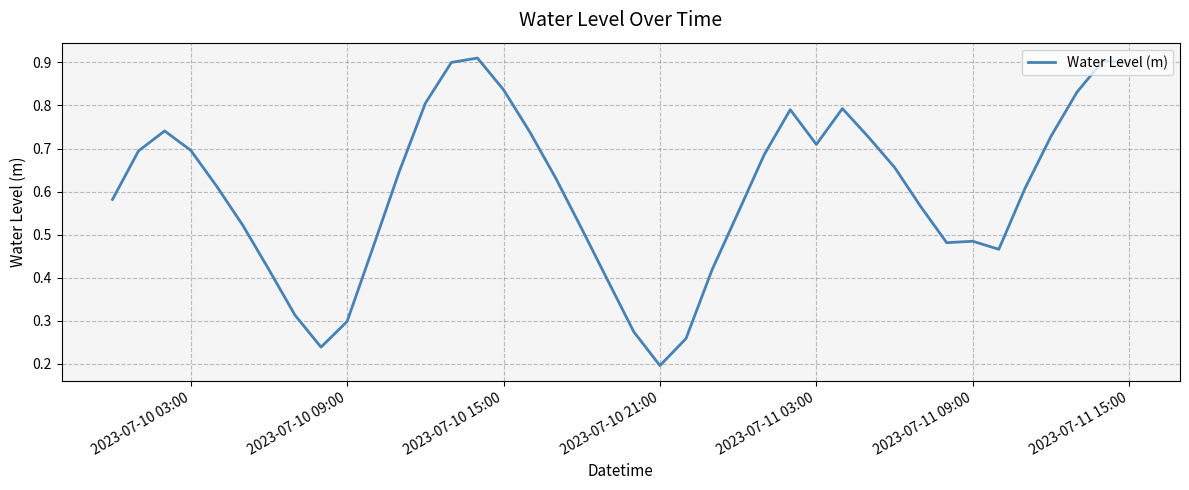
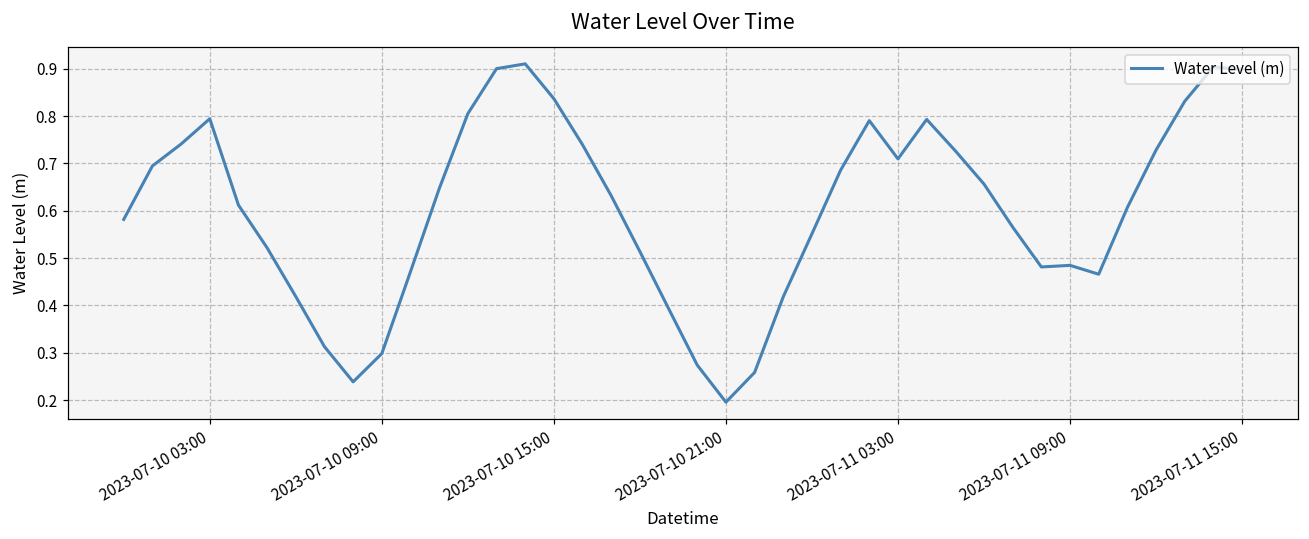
  {
-   "2023-07-10 03:00": 0.70,
+   "2023-07-10 03:00": 0.79,
    "2023-07-10 09:00": 0.30,
    "2023-07-10 15:00": 0.84,
    "2023-07-10 21:00": 0.20,
    "2023-07-11 03:00": 0.71,
    "2023-07-11 09:00": 0.48
  }
